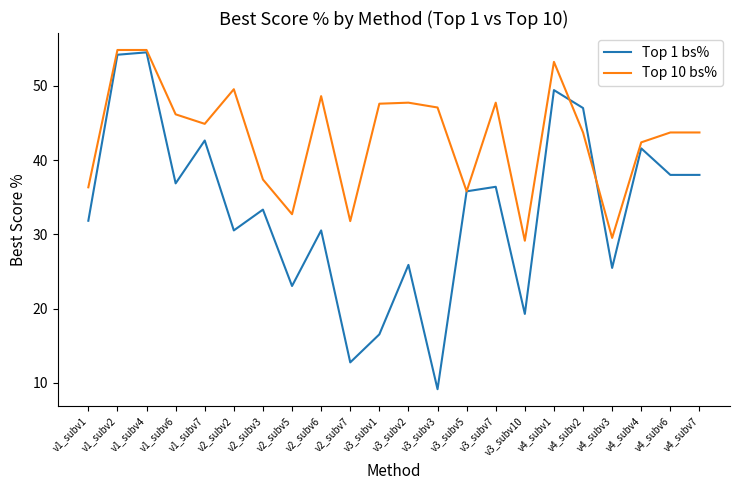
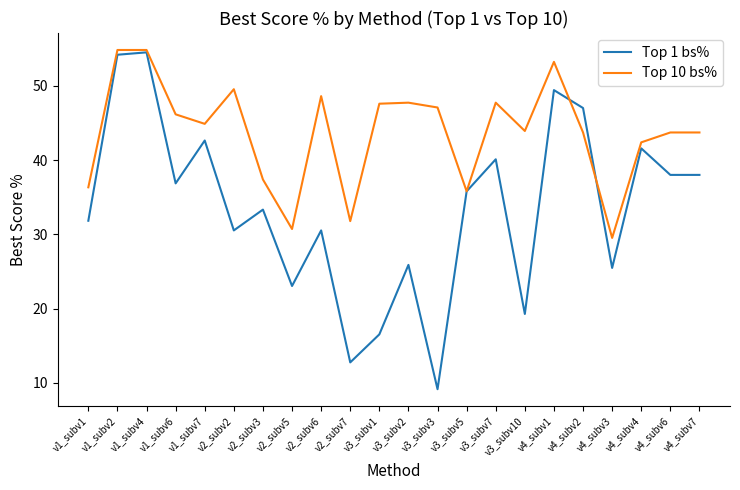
  {
    "Top 1 bs%": {
      "v1_subv1": 32,
      "v1_subv2": 54,
      "v1_subv6": 37,
      "v1_subv7": 43,
      "v2_subv2": 31,
      "v2_subv3": 33,
      "v2_subv5": 23,
      "v2_subv6": 31,
      "v2_subv7": 13,
      "v3_subv1": 17,
      "v3_subv2": 26,
      "v3_subv3": 9,
-     "v3_subv7": 36,
+     "v3_subv7": 40,
      "v3_subv10": 19,
      "v4_subv1": 49,
      "v4_subv2": 47,
      "v4_subv3": 25,
      "v4_subv4": 42,
      "v4_subv6": 38,
      "v4_subv7": 38
    },
    "Top 10 bs%": {
      "v1_subv1": 36,
      "v1_subv2": 55,
      "v1_subv6": 46,
      "v1_subv7": 45,
      "v2_subv2": 50,
      "v2_subv3": 37,
-     "v2_subv5": 33,
+     "v2_subv5": 31,
      "v2_subv6": 49,
      "v2_subv7": 32,
      "v3_subv1": 48,
      "v3_subv2": 48,
      "v3_subv3": 47,
      "v3_subv7": 48,
-     "v3_subv10": 29,
+     "v3_subv10": 44,
      "v4_subv1": 53,
      "v4_subv2": 44,
      "v4_subv3": 30,
      "v4_subv4": 42,
      "v4_subv6": 44,
      "v4_subv7": 44
    }
  }
